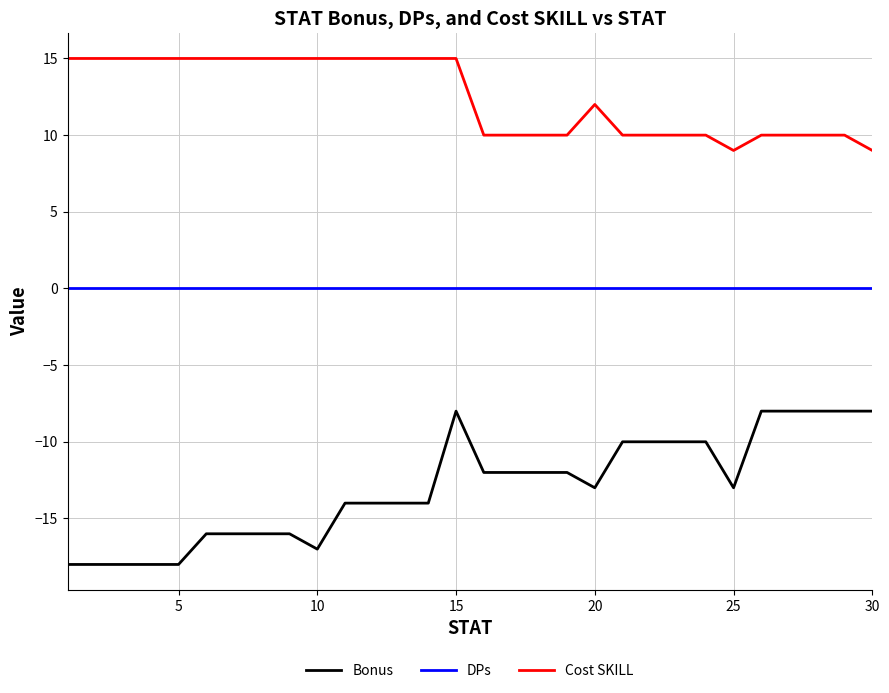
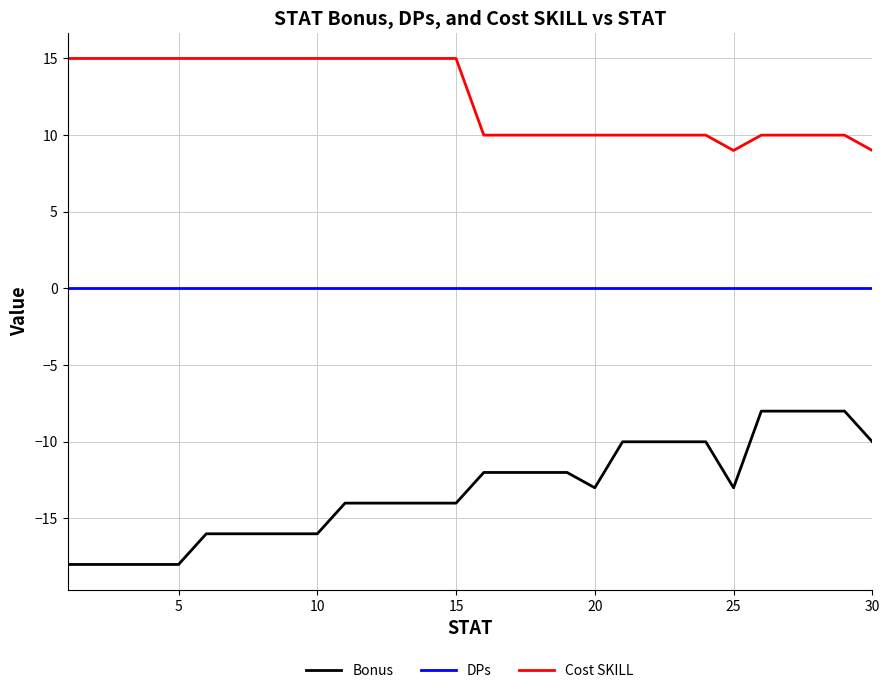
  {
    "Bonus": {
      "5": -18,
-     "10": -17,
-     "15": -8,
+     "10": -16,
+     "15": -14,
      "20": -13,
      "25": -13,
-     "30": -8
+     "30": -10
    },
    "DPs": {
      "5": 0,
      "10": 0,
      "15": 0,
      "20": 0,
      "25": 0,
      "30": 0
    },
    "Cost SKILL": {
      "5": 15,
      "10": 15,
      "15": 15,
-     "20": 12,
+     "20": 10,
      "25": 9,
      "30": 9
    }
  }
